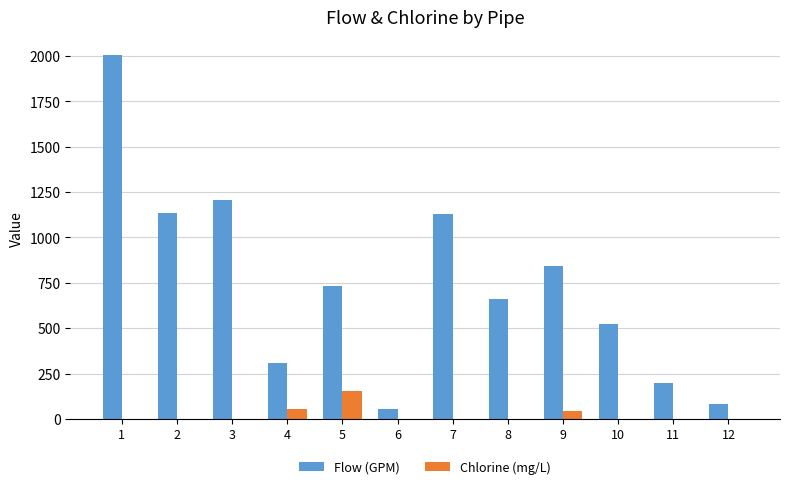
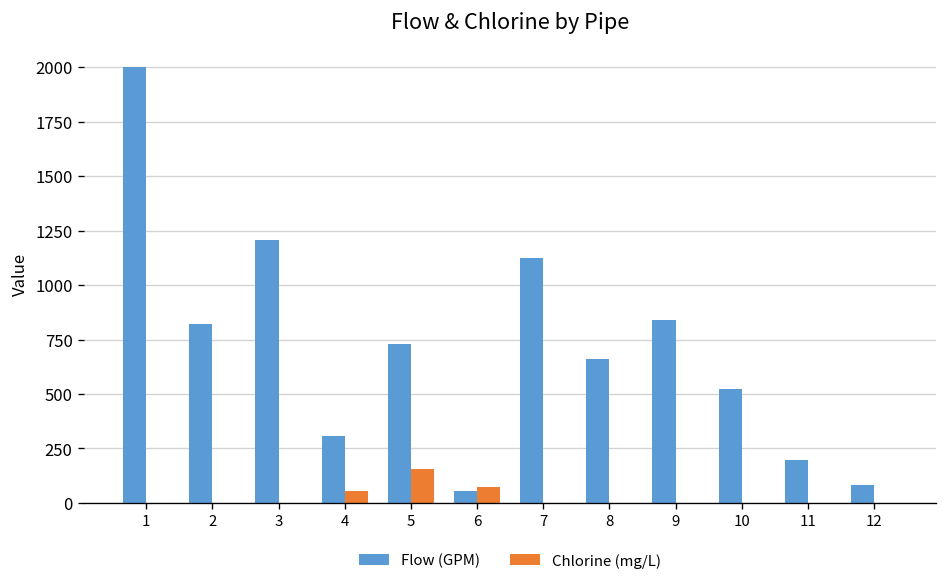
  {
    "Flow (GPM)": {
      "1": 2000,
-     "2": 1130,
+     "2": 820,
      "3": 1210,
      "4": 310,
      "5": 730,
      "6": 60,
      "7": 1130,
      "8": 660,
      "9": 840,
      "10": 520,
      "11": 200,
      "12": 80
    },
    "Chlorine (mg/L)": {
      "4": 60,
      "5": 160,
-     "6": 0,
-     "9": 50
+     "6": 80,
+     "9": 0
    }
  }
